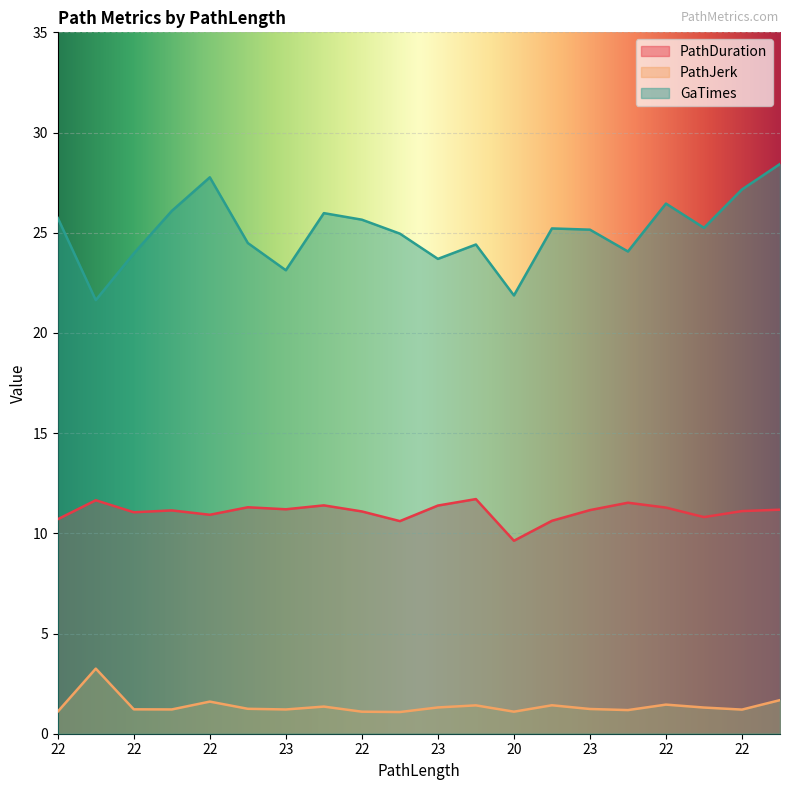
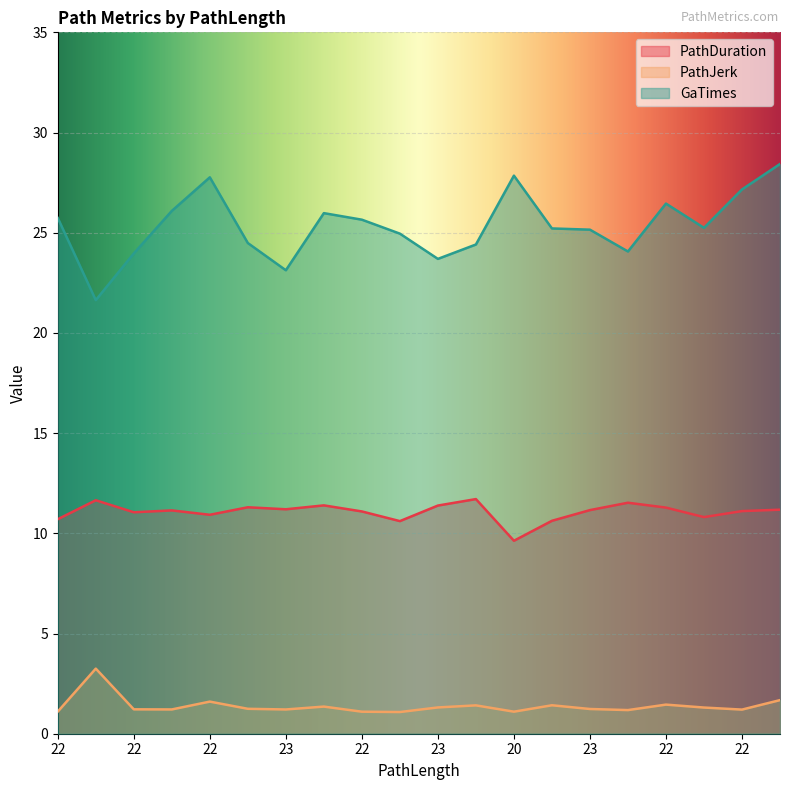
  {
    "PathDuration": {
      "20": 9.6
    },
    "PathJerk": {
      "20": 1.1
    },
    "GaTimes": {
-     "20": 21.9
+     "20": 27.8
    }
  }
